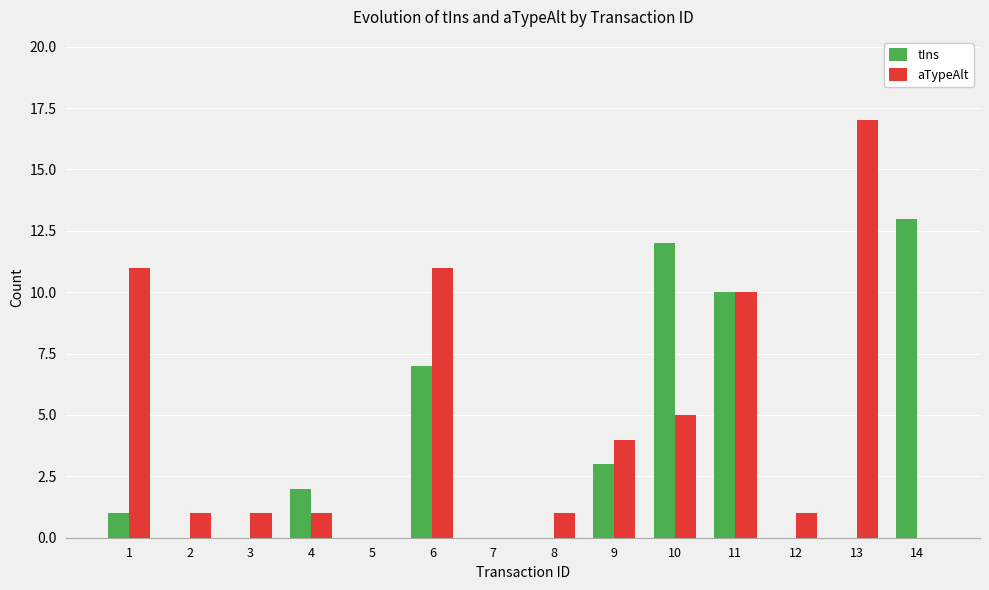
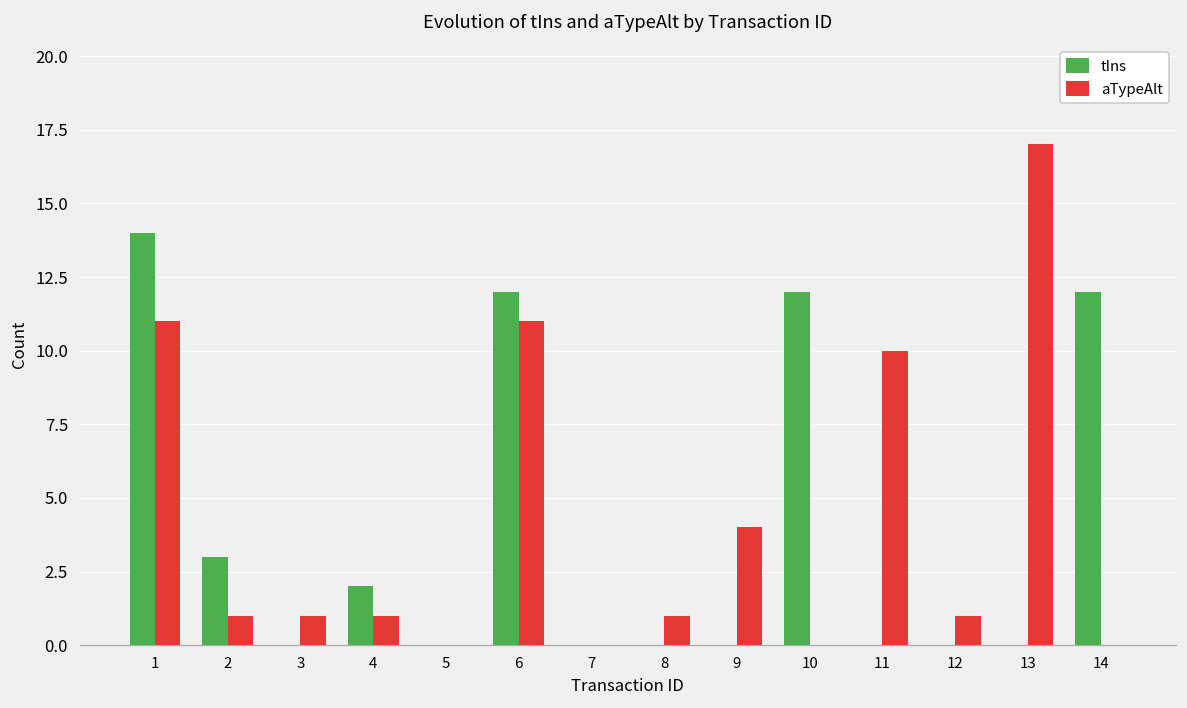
  {
    "tIns": {
-     "1": 1,
-     "2": 0,
+     "1": 14,
+     "2": 3,
      "3": 0,
      "4": 2,
      "5": 0,
-     "6": 7,
+     "6": 12,
      "7": 0,
      "8": 0,
-     "9": 3,
+     "9": 0,
      "10": 12,
-     "11": 10,
+     "11": 0,
      "12": 0,
      "13": 0,
-     "14": 13
+     "14": 12
    },
    "aTypeAlt": {
      "1": 11,
      "2": 1,
      "3": 1,
      "4": 1,
      "5": 0,
      "6": 11,
      "7": 0,
      "8": 1,
      "9": 4,
-     "10": 5,
+     "10": 0,
      "11": 10,
      "12": 1,
      "13": 17,
      "14": 0
    }
  }
